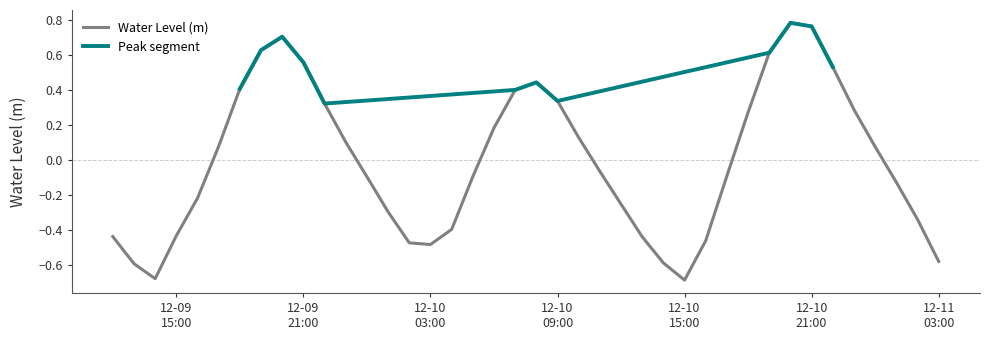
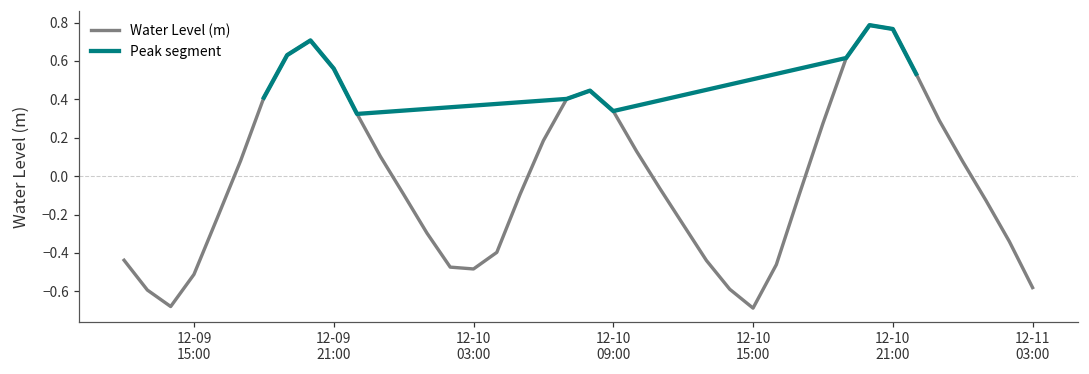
  {
    "Water Level (m)": {
-     "12-09 15:00": -0.43,
+     "12-09 15:00": -0.51,
      "12-10 03:00": -0.48,
      "12-10 15:00": -0.69,
      "12-11 03:00": -0.58
    }
  }
